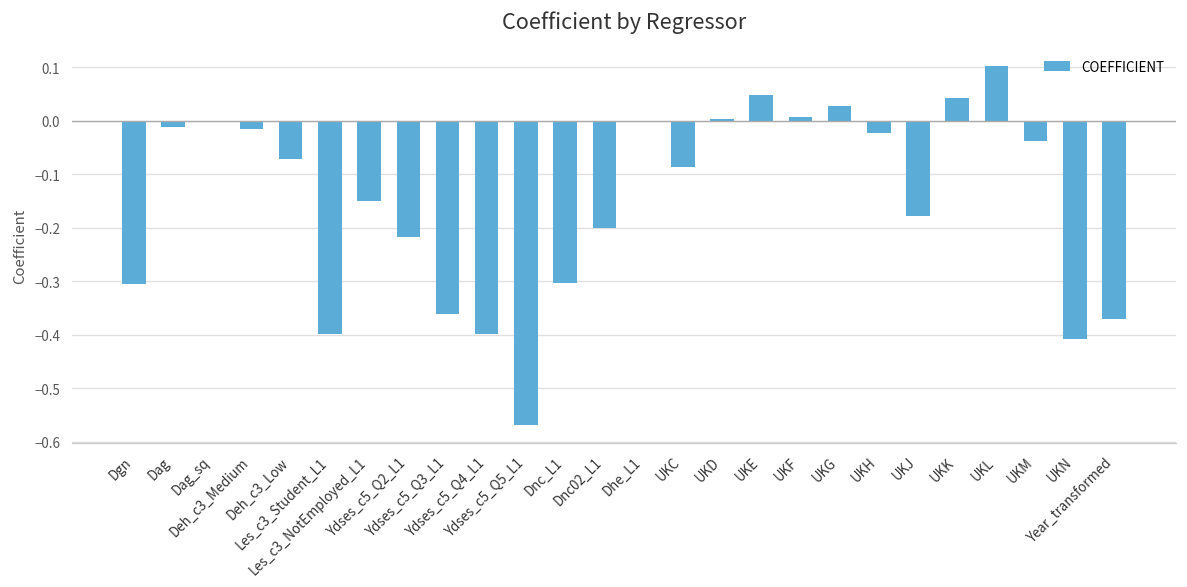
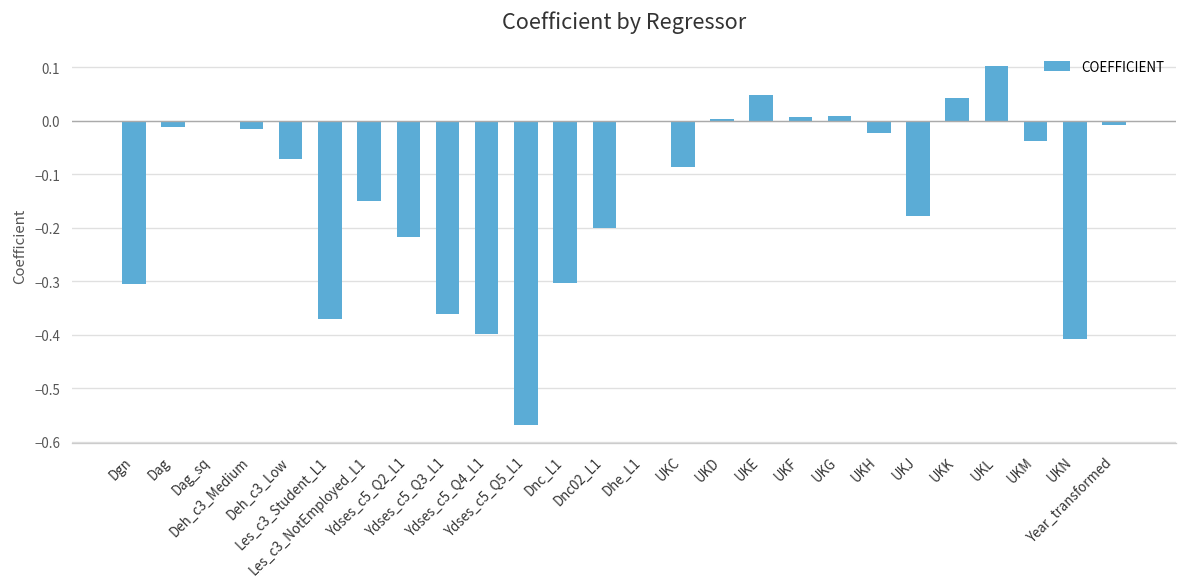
  {
    "Dgn": -0.31,
    "Dag": -0.01,
    "Deh_c3_Medium": -0.02,
    "Deh_c3_Low": -0.07,
-   "Les_c3_Student_L1": -0.40,
+   "Les_c3_Student_L1": -0.37,
    "Les_c3_NotEmployed_L1": -0.15,
    "Ydses_c5_Q2_L1": -0.22,
    "Ydses_c5_Q3_L1": -0.36,
    "Ydses_c5_Q4_L1": -0.40,
    "Ydses_c5_Q5_L1": -0.57,
    "Dnc_L1": -0.30,
    "Dnc02_L1": -0.20,
    "UKC": -0.09,
    "UKE": 0.05,
    "UKF": 0.01,
-   "UKG": 0.03,
+   "UKG": 0.01,
    "UKH": -0.02,
    "UKJ": -0.18,
    "UKK": 0.04,
    "UKL": 0.10,
    "UKM": -0.04,
    "UKN": -0.41,
-   "Year_transformed": -0.37
+   "Year_transformed": -0.01
  }
